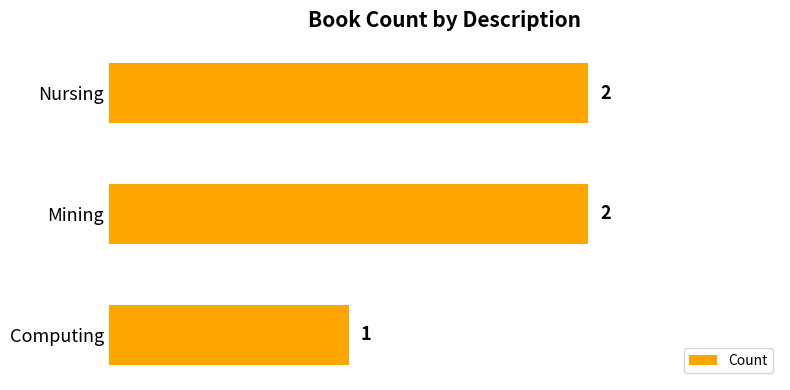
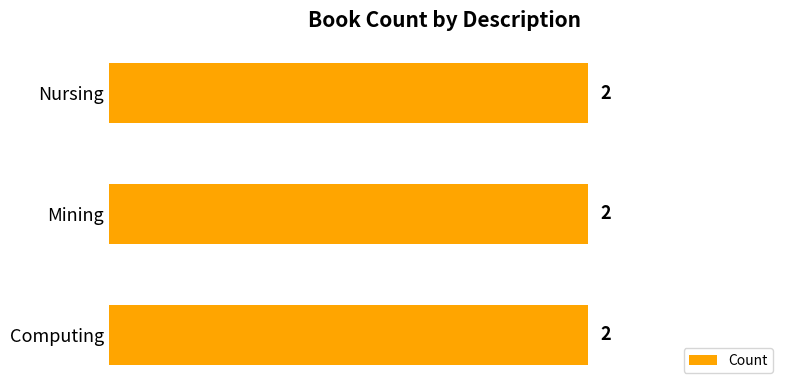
  {
    "Nursing": 2,
    "Mining": 2,
-   "Computing": 1
+   "Computing": 2
  }
